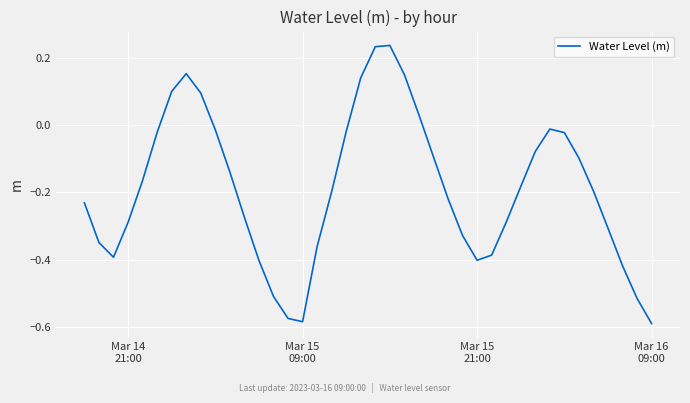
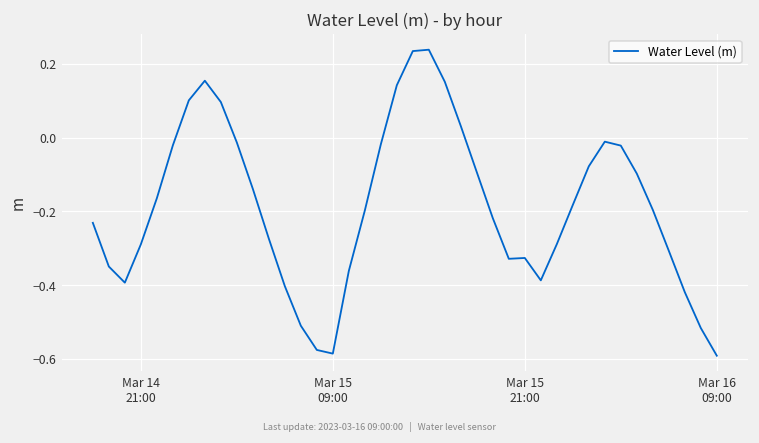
  {
    "Mar 14 21:00": -0.29,
    "Mar 15 09:00": -0.59,
-   "Mar 15 21:00": -0.40,
+   "Mar 15 21:00": -0.33,
    "Mar 16 09:00": -0.59
  }
